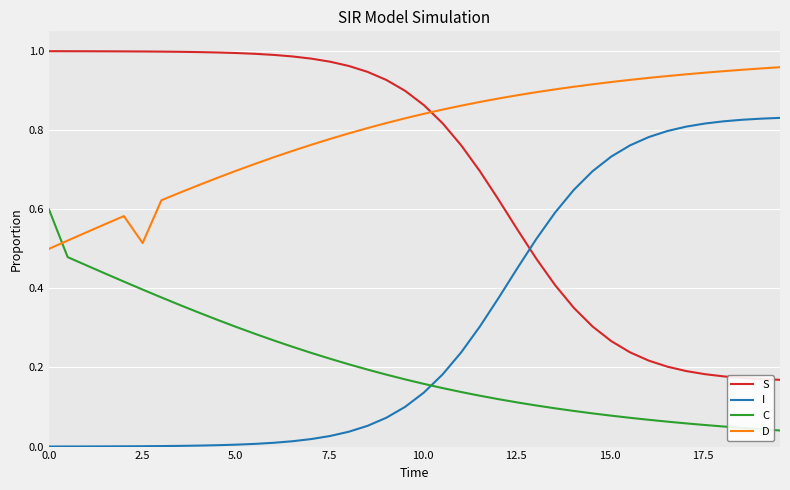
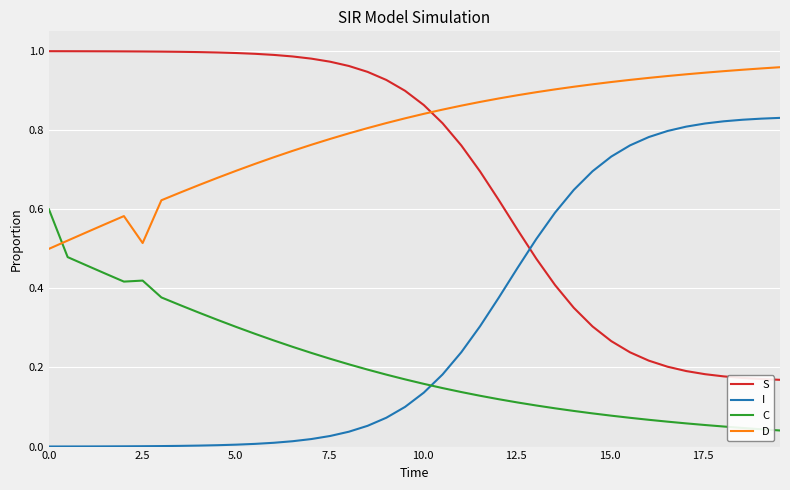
  {
    "S": {
      "0.0": 1.00,
      "2.5": 1.00
    },
    "I": {
      "0.0": 0.00,
      "2.5": 0.00
    },
    "C": {
      "0.0": 0.60,
-     "2.5": 0.40
+     "2.5": 0.42
    },
    "D": {
      "0.0": 0.50,
      "2.5": 0.51
    }
  }
